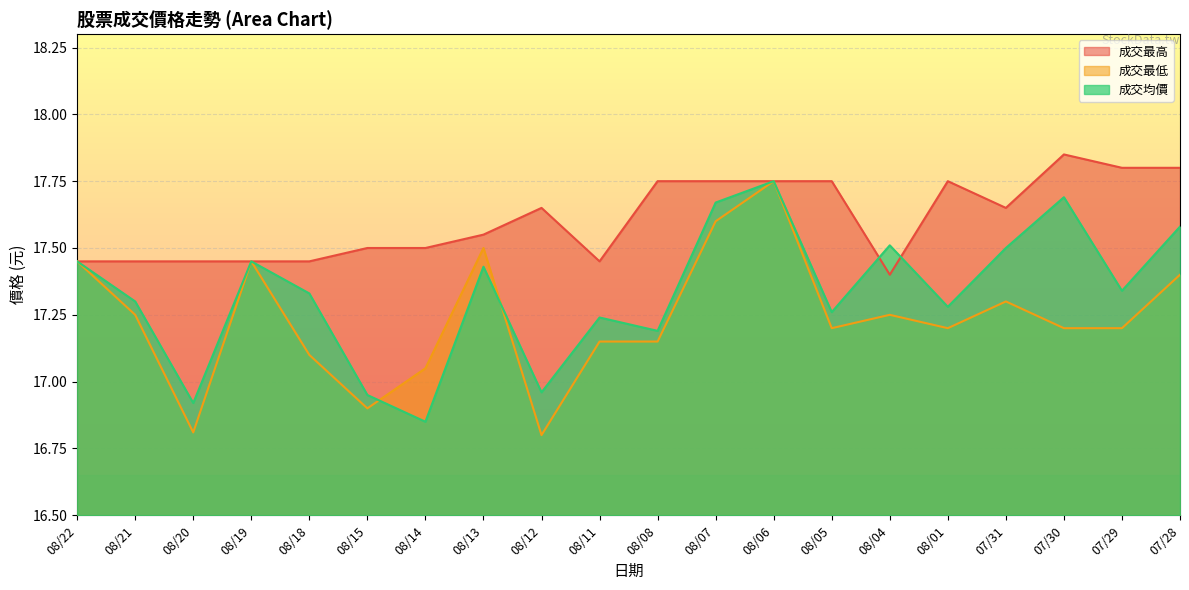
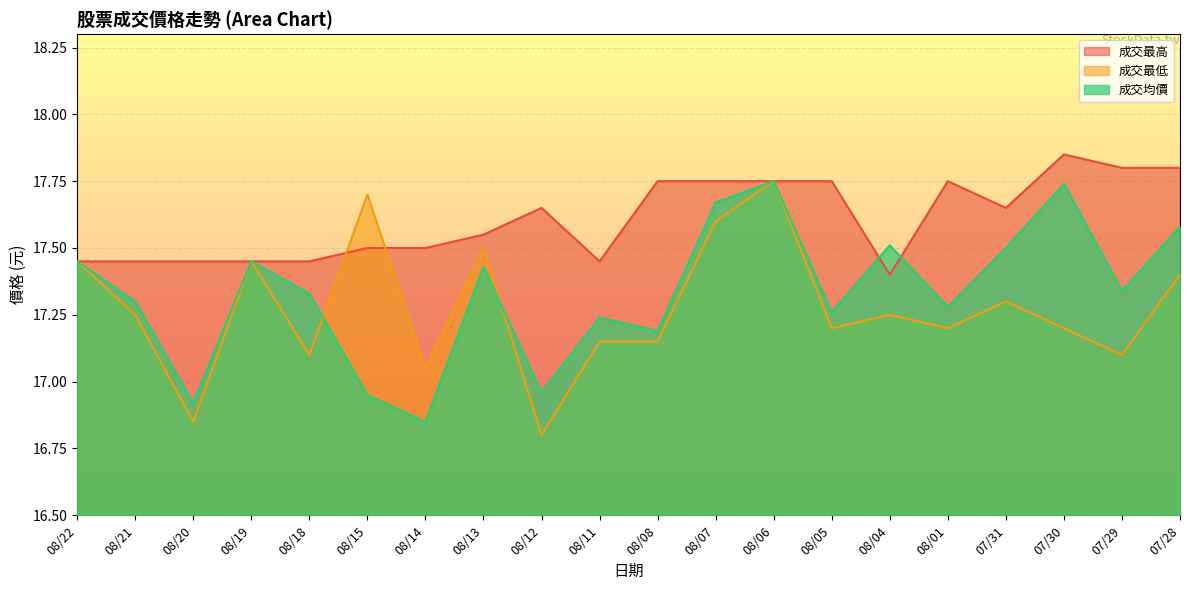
  {
    "成交最高": {
      "08/21": 17.45,
      "08/20": 17.45,
      "08/18": 17.45,
      "08/15": 17.50,
      "08/14": 17.50,
      "08/13": 17.55,
      "08/12": 17.65,
      "08/11": 17.45,
      "08/08": 17.75,
      "08/07": 17.75,
      "08/05": 17.75,
      "08/04": 17.40,
      "08/01": 17.75,
      "07/31": 17.65,
      "07/30": 17.85,
      "07/29": 17.80,
      "07/28": 17.80
    },
    "成交最低": {
      "08/21": 17.25,
-     "08/20": 16.81,
+     "08/20": 16.85,
      "08/18": 17.10,
-     "08/15": 16.9,
+     "08/15": 17.7,
      "08/14": 17.05,
      "08/13": 17.50,
      "08/12": 16.80,
      "08/11": 17.15,
      "08/08": 17.15,
      "08/07": 17.60,
      "08/05": 17.20,
      "08/04": 17.25,
      "08/01": 17.20,
      "07/31": 17.30,
      "07/30": 17.20,
-     "07/29": 17.2,
+     "07/29": 17.1,
      "07/28": 17.40
    },
    "成交均價": {
      "08/21": 17.30,
      "08/20": 16.92,
      "08/18": 17.33,
      "08/15": 16.95,
      "08/14": 16.85,
      "08/13": 17.43,
      "08/12": 16.96,
      "08/11": 17.24,
      "08/08": 17.19,
      "08/07": 17.67,
      "08/05": 17.26,
      "08/04": 17.51,
      "08/01": 17.28,
      "07/31": 17.50,
-     "07/30": 17.69,
+     "07/30": 17.74,
      "07/29": 17.34,
      "07/28": 17.58
    }
  }
